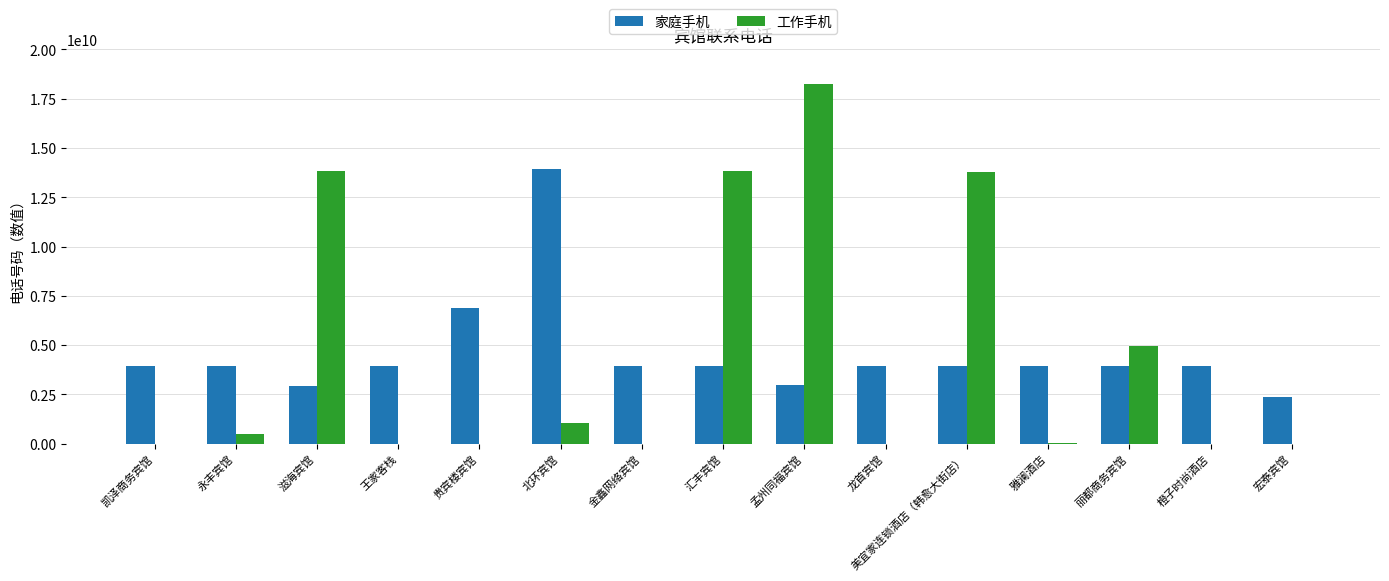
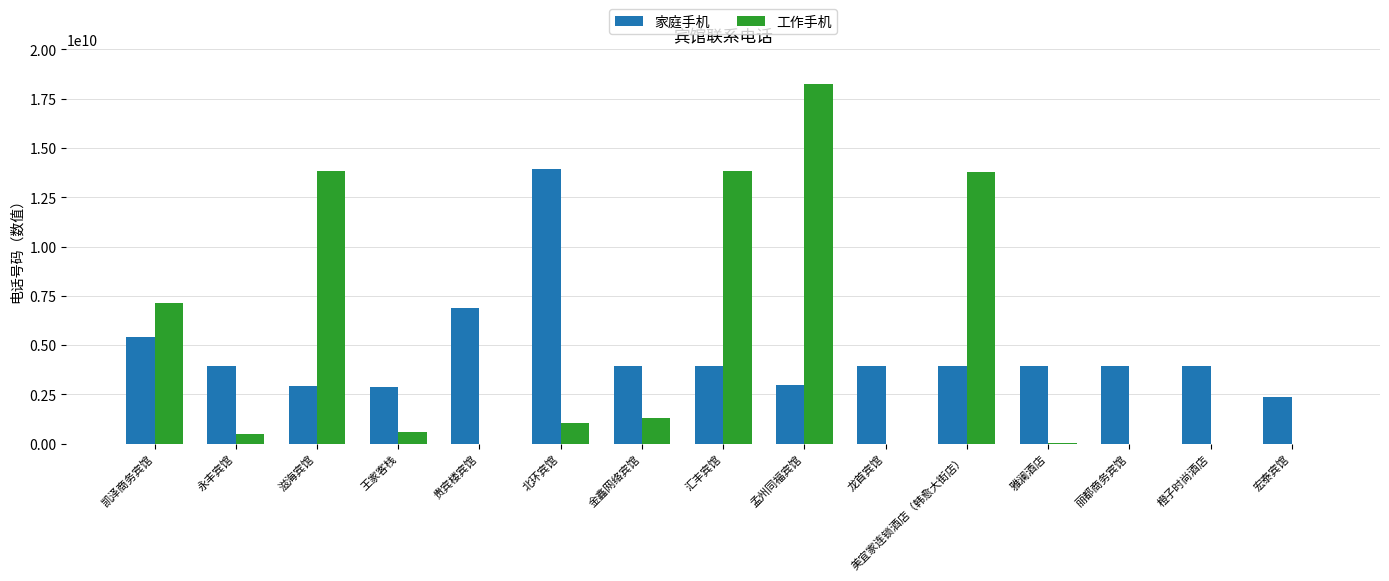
  {
    "家庭手机": {
-     "凯泽商务宾馆": 3900000000,
+     "凯泽商务宾馆": 5400000000,
      "永丰宾馆": 3900000000,
      "滋海宾馆": 2900000000,
-     "王家客栈": 3900000000,
+     "王家客栈": 2900000000,
      "贵宾楼宾馆": 6900000000,
      "北环宾馆": 13900000000,
      "金鑫网络宾馆": 3900000000,
      "汇丰宾馆": 3900000000,
      "孟州同福宾馆": 3000000000,
      "龙首宾馆": 3900000000,
      "美宜家连锁酒店（韩愈大街店）": 3900000000,
      "雅澜酒店": 3900000000,
      "丽都商务宾馆": 3900000000,
      "橙子时尚酒店": 3900000000,
      "宏泰宾馆": 2400000000
    },
    "工作手机": {
-     "凯泽商务宾馆": 0,
+     "凯泽商务宾馆": 7200000000,
      "永丰宾馆": 500000000,
      "滋海宾馆": 13800000000,
-     "王家客栈": 0,
+     "王家客栈": 600000000,
      "贵宾楼宾馆": 0,
      "北环宾馆": 1000000000,
-     "金鑫网络宾馆": 0,
+     "金鑫网络宾馆": 1300000000,
      "汇丰宾馆": 13800000000,
      "孟州同福宾馆": 18200000000,
      "龙首宾馆": 0,
      "美宜家连锁酒店（韩愈大街店）": 13800000000,
-     "丽都商务宾馆": 4900000000,
+     "丽都商务宾馆": 0,
      "橙子时尚酒店": 0,
      "宏泰宾馆": 0
    }
  }
